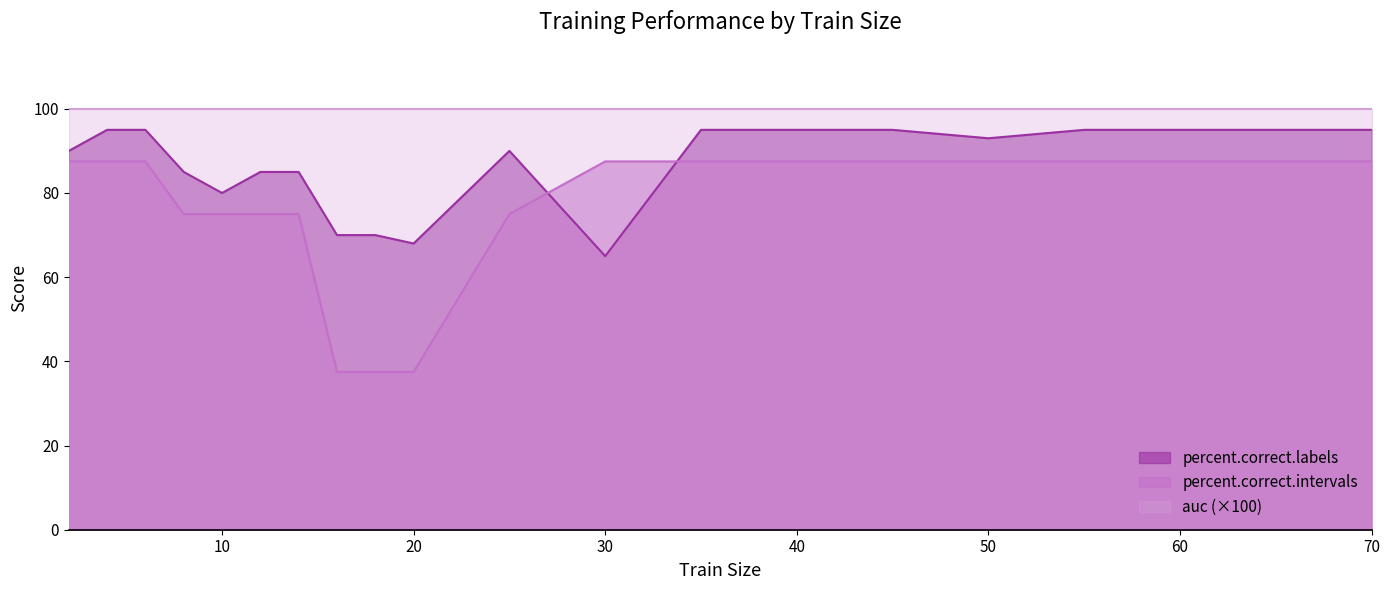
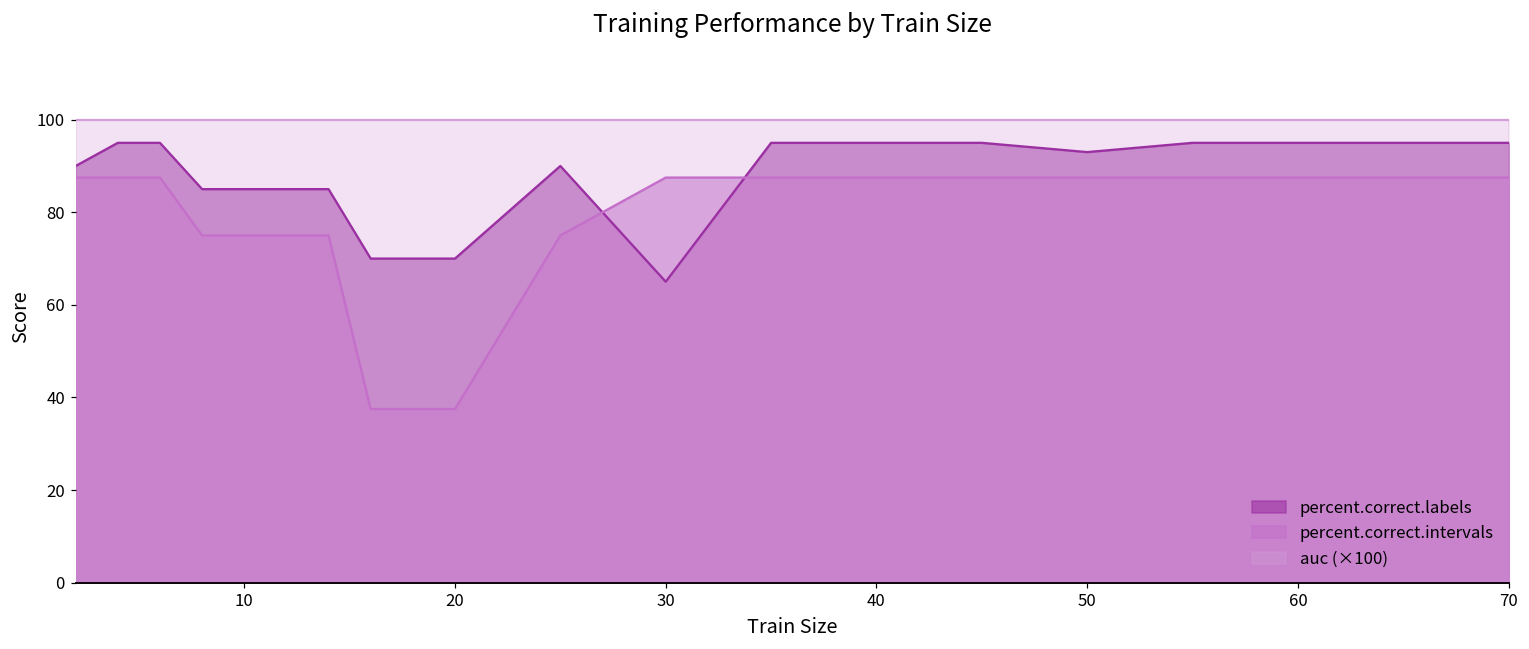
  {
    "percent.correct.labels": {
-     "10": 80,
-     "20": 68,
+     "10": 85,
+     "20": 70,
      "30": 65,
      "40": 95,
      "50": 93,
      "60": 95,
      "70": 95
    }
  }
